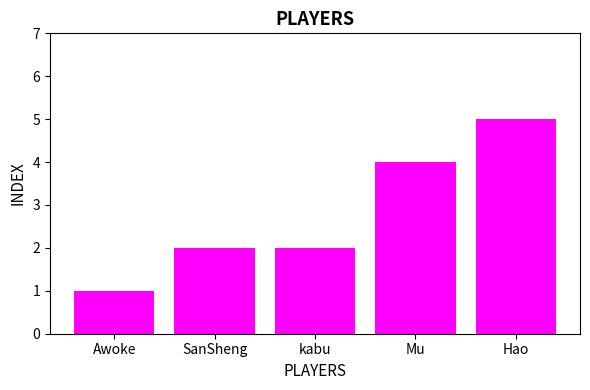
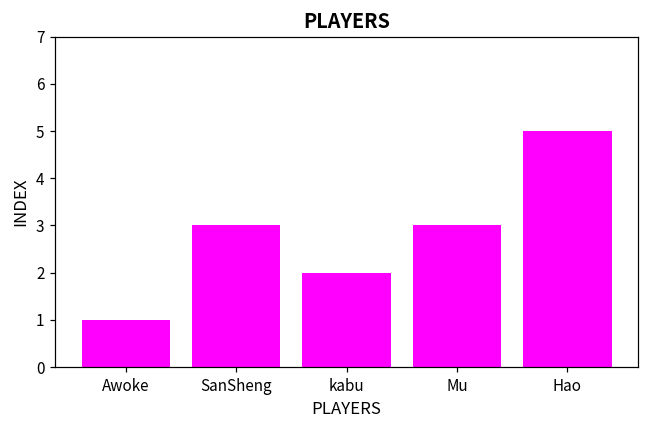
  {
    "Awoke": 1,
-   "SanSheng": 2,
+   "SanSheng": 3,
    "kabu": 2,
-   "Mu": 4,
+   "Mu": 3,
    "Hao": 5
  }
